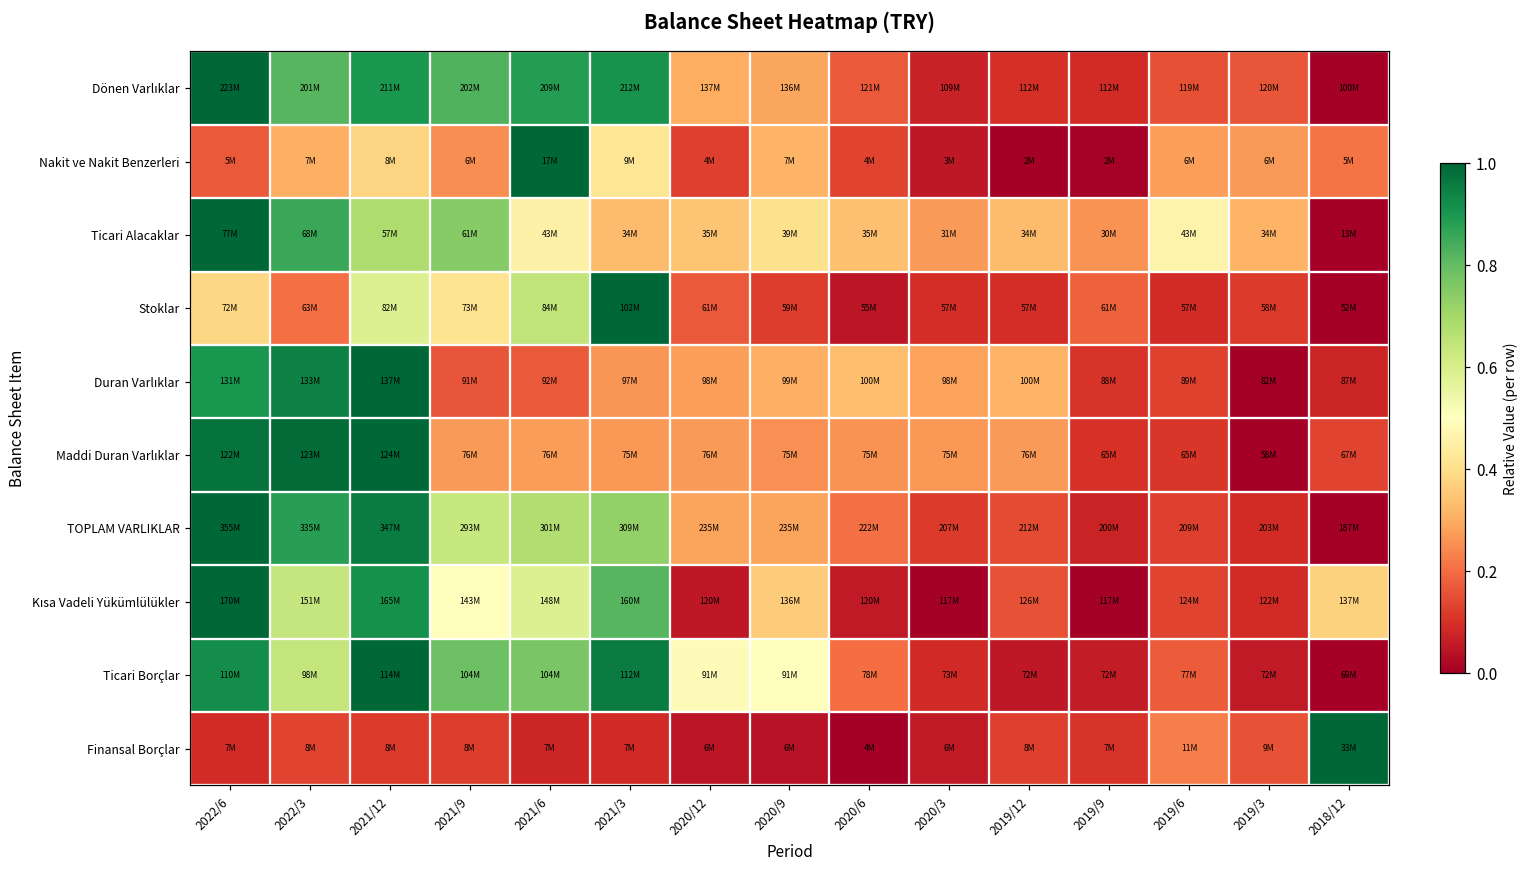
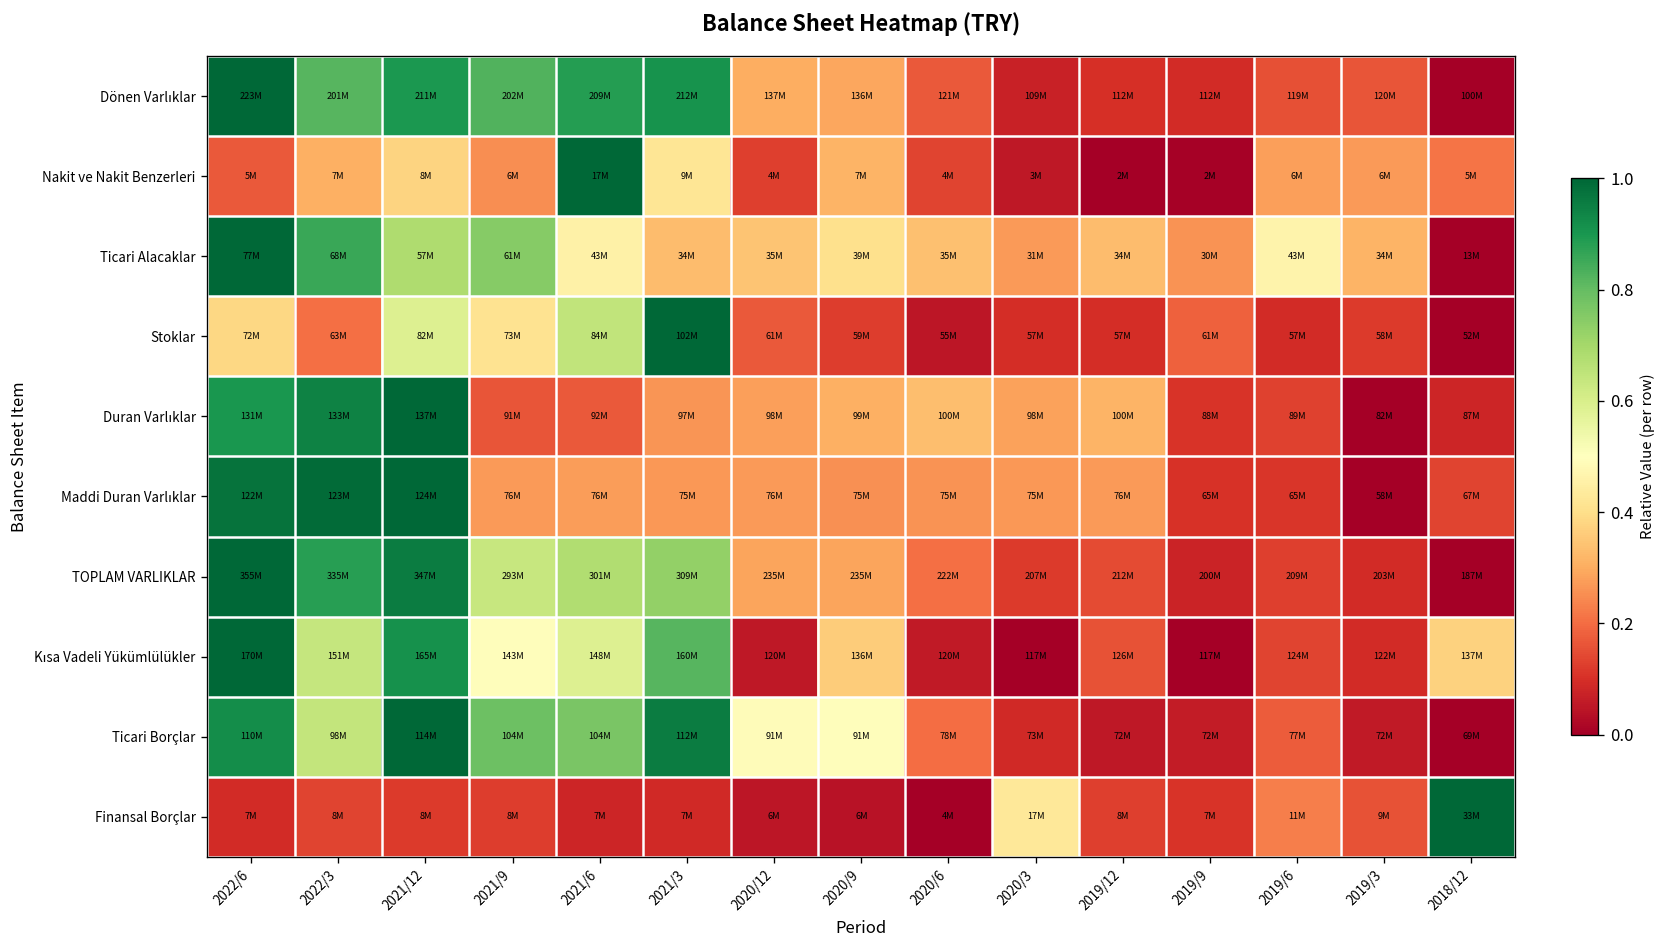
  {
    "Dönen Varlıklar": {
      "2022/6": "223M",
      "2022/3": "201M",
      "2021/12": "211M",
      "2021/9": "202M",
      "2021/6": "209M",
      "2021/3": "212M",
      "2020/12": "137M",
      "2020/9": "136M",
      "2020/6": "121M",
      "2020/3": "109M",
      "2019/12": "112M",
      "2019/9": "112M",
      "2019/6": "119M",
      "2019/3": "120M",
      "2018/12": "100M"
    },
    "Nakit ve Nakit Benzerleri": {
      "2022/6": "5M",
      "2022/3": "7M",
      "2021/12": "8M",
      "2021/9": "6M",
      "2021/6": "17M",
      "2021/3": "9M",
      "2020/12": "4M",
      "2020/9": "7M",
      "2020/6": "4M",
      "2020/3": "3M",
      "2019/12": "2M",
      "2019/9": "2M",
      "2019/6": "6M",
      "2019/3": "6M",
      "2018/12": "5M"
    },
    "Ticari Alacaklar": {
      "2022/6": "77M",
      "2022/3": "68M",
      "2021/12": "57M",
      "2021/9": "61M",
      "2021/6": "43M",
      "2021/3": "34M",
      "2020/12": "35M",
      "2020/9": "39M",
      "2020/6": "35M",
      "2020/3": "31M",
      "2019/12": "34M",
      "2019/9": "30M",
      "2019/6": "43M",
      "2019/3": "34M",
      "2018/12": "13M"
    },
    "Stoklar": {
      "2022/6": "72M",
      "2022/3": "63M",
      "2021/12": "82M",
      "2021/9": "73M",
      "2021/6": "84M",
      "2021/3": "102M",
      "2020/12": "61M",
      "2020/9": "59M",
      "2020/6": "55M",
      "2020/3": "57M",
      "2019/12": "57M",
      "2019/9": "61M",
      "2019/6": "57M",
      "2019/3": "58M",
      "2018/12": "52M"
    },
    "Duran Varlıklar": {
      "2022/6": "131M",
      "2022/3": "133M",
      "2021/12": "137M",
      "2021/9": "91M",
      "2021/6": "92M",
      "2021/3": "97M",
      "2020/12": "98M",
      "2020/9": "99M",
      "2020/6": "100M",
      "2020/3": "98M",
      "2019/12": "100M",
      "2019/9": "88M",
      "2019/6": "89M",
      "2019/3": "82M",
      "2018/12": "87M"
    },
    "Maddi Duran Varlıklar": {
      "2022/6": "122M",
      "2022/3": "123M",
      "2021/12": "124M",
      "2021/9": "76M",
      "2021/6": "76M",
      "2021/3": "75M",
      "2020/12": "76M",
      "2020/9": "75M",
      "2020/6": "75M",
      "2020/3": "75M",
      "2019/12": "76M",
      "2019/9": "65M",
      "2019/6": "65M",
      "2019/3": "58M",
      "2018/12": "67M"
    },
    "TOPLAM VARLIKLAR": {
      "2022/6": "355M",
      "2022/3": "335M",
      "2021/12": "347M",
      "2021/9": "293M",
      "2021/6": "301M",
      "2021/3": "309M",
      "2020/12": "235M",
      "2020/9": "235M",
      "2020/6": "222M",
      "2020/3": "207M",
      "2019/12": "212M",
      "2019/9": "200M",
      "2019/6": "209M",
      "2019/3": "203M",
      "2018/12": "187M"
    },
    "Kısa Vadeli Yükümlülükler": {
      "2022/6": "170M",
      "2022/3": "151M",
      "2021/12": "165M",
      "2021/9": "143M",
      "2021/6": "148M",
      "2021/3": "160M",
      "2020/12": "120M",
      "2020/9": "136M",
      "2020/6": "120M",
      "2020/3": "117M",
      "2019/12": "126M",
      "2019/9": "117M",
      "2019/6": "124M",
      "2019/3": "122M",
      "2018/12": "137M"
    },
    "Ticari Borçlar": {
      "2022/6": "110M",
      "2022/3": "98M",
      "2021/12": "114M",
      "2021/9": "104M",
      "2021/6": "104M",
      "2021/3": "112M",
      "2020/12": "91M",
      "2020/9": "91M",
      "2020/6": "78M",
      "2020/3": "73M",
      "2019/12": "72M",
      "2019/9": "72M",
      "2019/6": "77M",
      "2019/3": "72M",
      "2018/12": "69M"
    },
    "Finansal Borçlar": {
      "2022/6": "7M",
      "2022/3": "8M",
      "2021/12": "8M",
      "2021/9": "8M",
      "2021/6": "7M",
      "2021/3": "7M",
      "2020/12": "6M",
      "2020/9": "6M",
      "2020/6": "4M",
-     "2020/3": "6M",
+     "2020/3": "17M",
      "2019/12": "8M",
      "2019/9": "7M",
      "2019/6": "11M",
      "2019/3": "9M",
      "2018/12": "33M"
    }
  }
